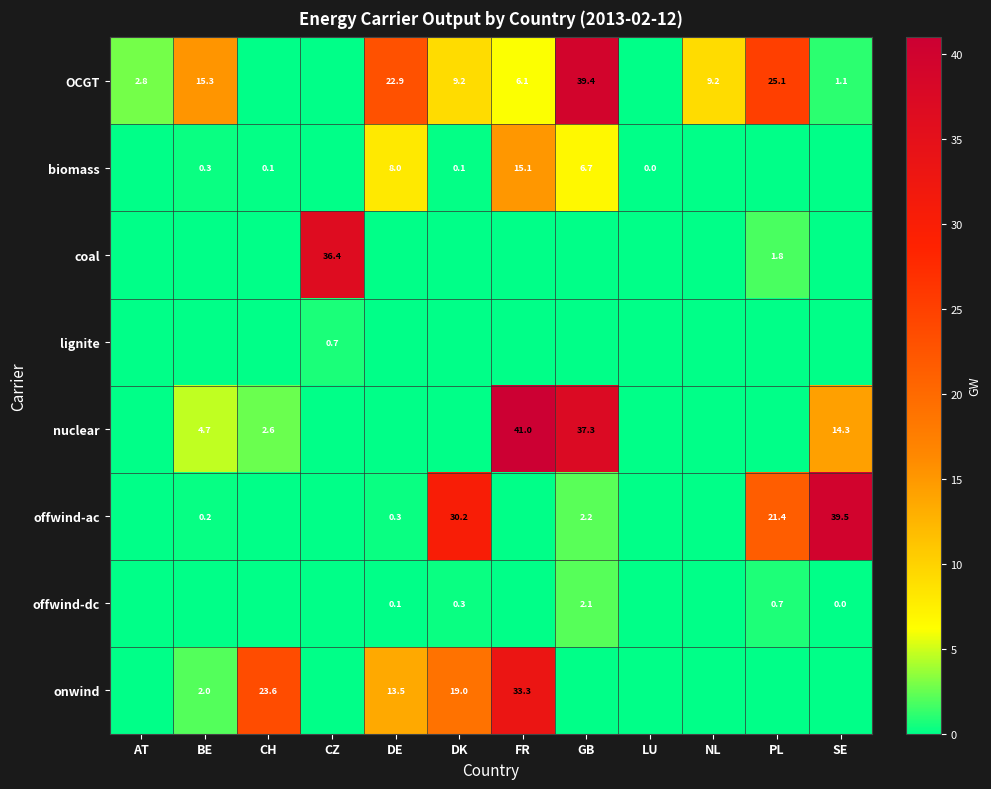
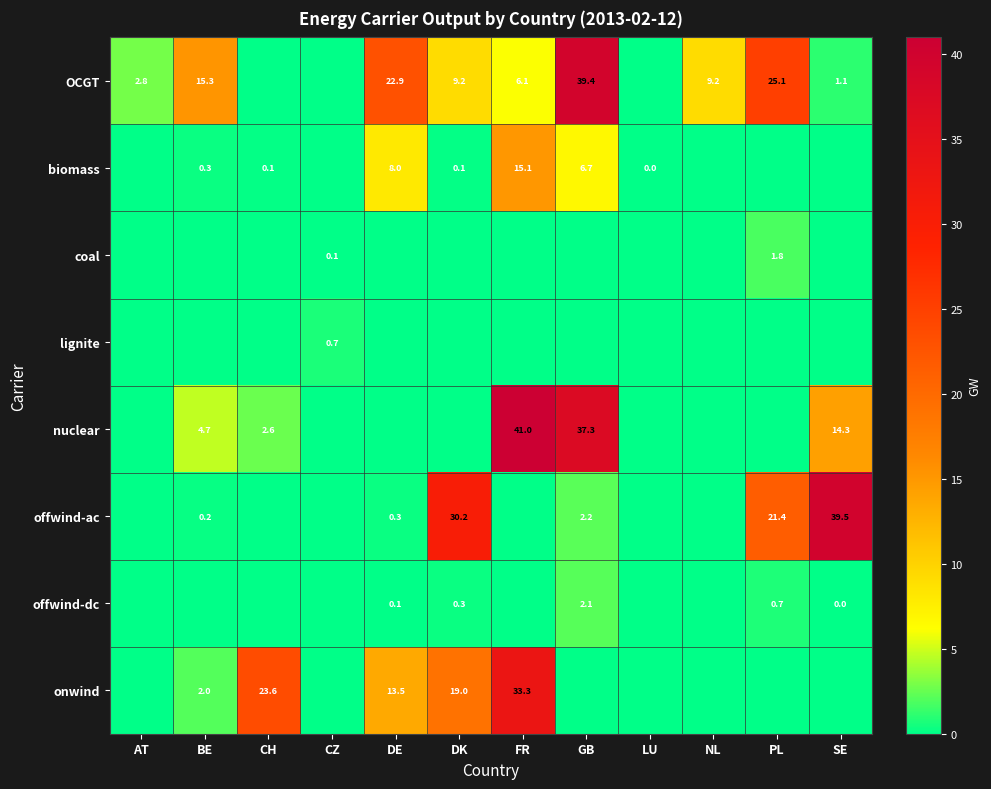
  {
    "OCGT": {
      "AT": 2.8,
      "BE": 15.3,
      "DE": 22.9,
      "DK": 9.2,
      "FR": 6.1,
      "GB": 39.4,
      "NL": 9.2,
      "PL": 25.1,
      "SE": 1.1
    },
    "biomass": {
      "BE": 0.3,
      "CH": 0.1,
      "DE": 8.0,
      "DK": 0.1,
      "FR": 15.1,
      "GB": 6.7,
      "LU": 0.0
    },
    "coal": {
-     "CZ": 36.4,
+     "CZ": 0.1,
      "PL": 1.8
    },
    "lignite": {
      "CZ": 0.7
    },
    "nuclear": {
      "BE": 4.7,
      "CH": 2.6,
      "FR": 41.0,
      "GB": 37.3,
      "SE": 14.3
    },
    "offwind-ac": {
      "BE": 0.2,
      "DE": 0.3,
      "DK": 30.2,
      "GB": 2.2,
      "PL": 21.4,
      "SE": 39.5
    },
    "offwind-dc": {
      "DE": 0.1,
      "DK": 0.3,
      "GB": 2.1,
      "PL": 0.7,
      "SE": 0.0
    },
    "onwind": {
      "BE": 2.0,
      "CH": 23.6,
      "DE": 13.5,
      "DK": 19.0,
      "FR": 33.3
    }
  }
